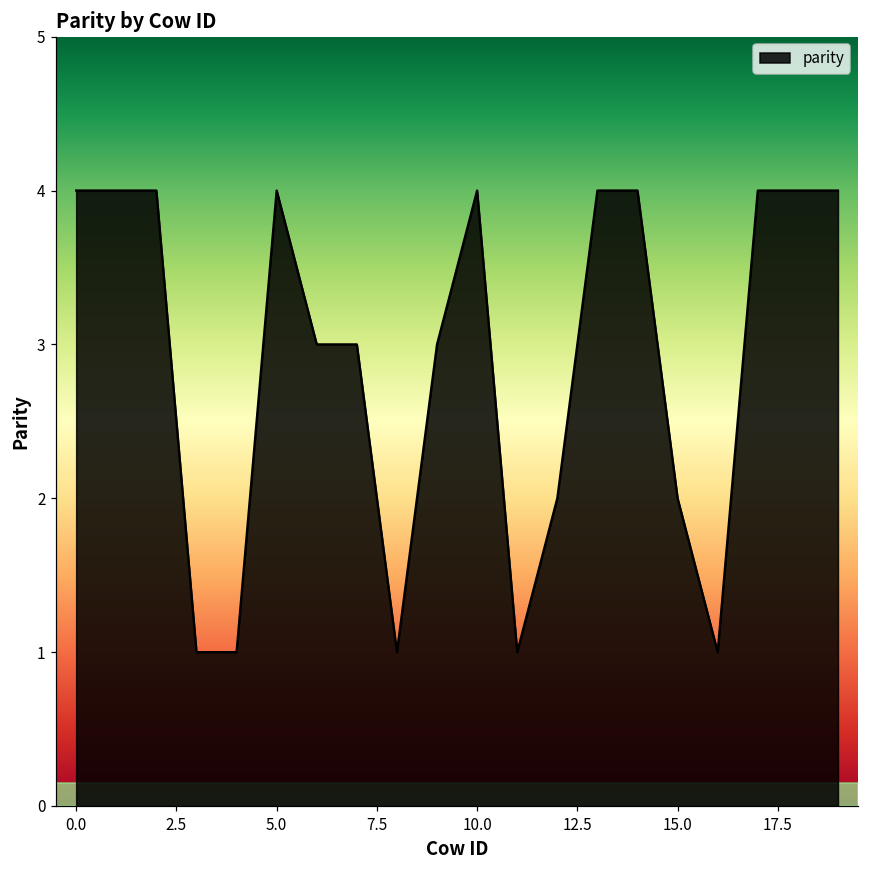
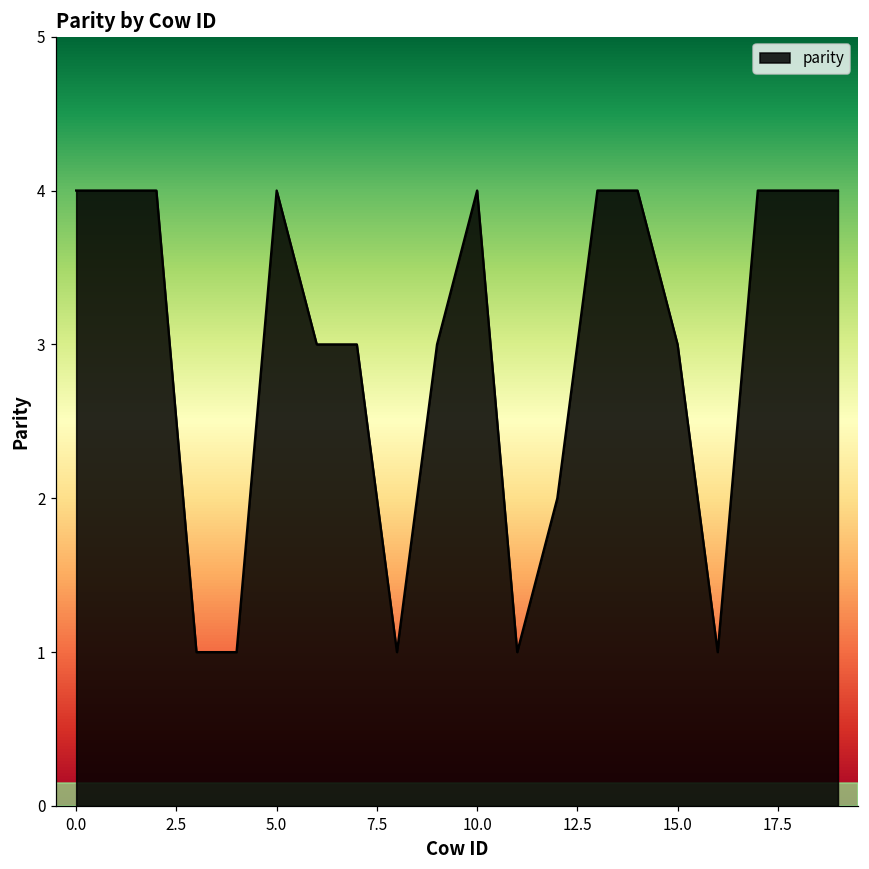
  {
    "0.0": 4,
    "5.0": 4,
    "10.0": 4,
-   "15.0": 2
+   "15.0": 3
  }
